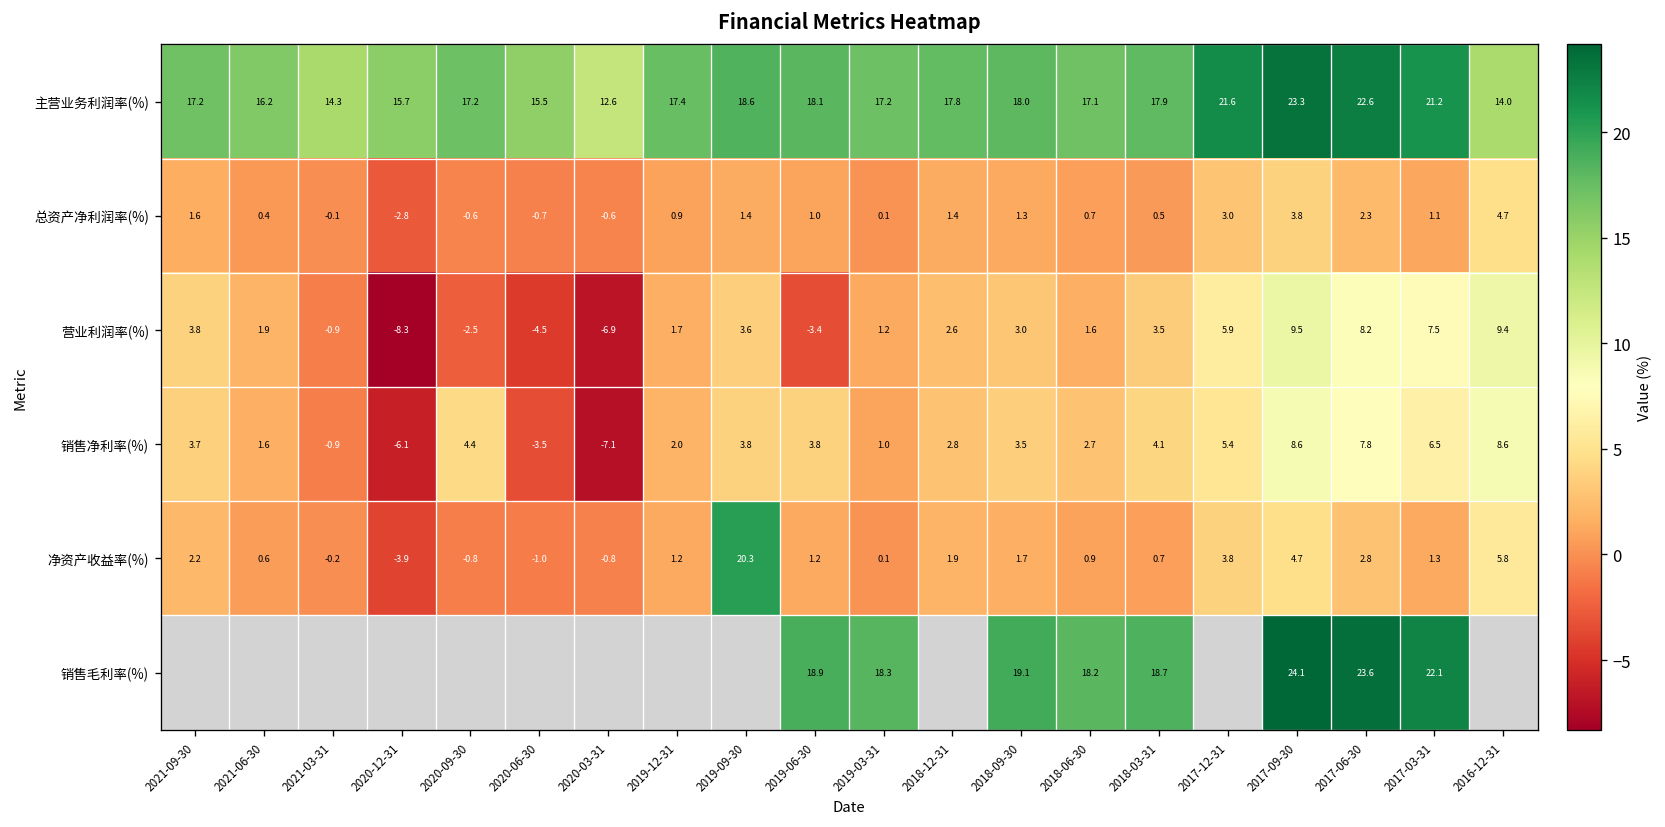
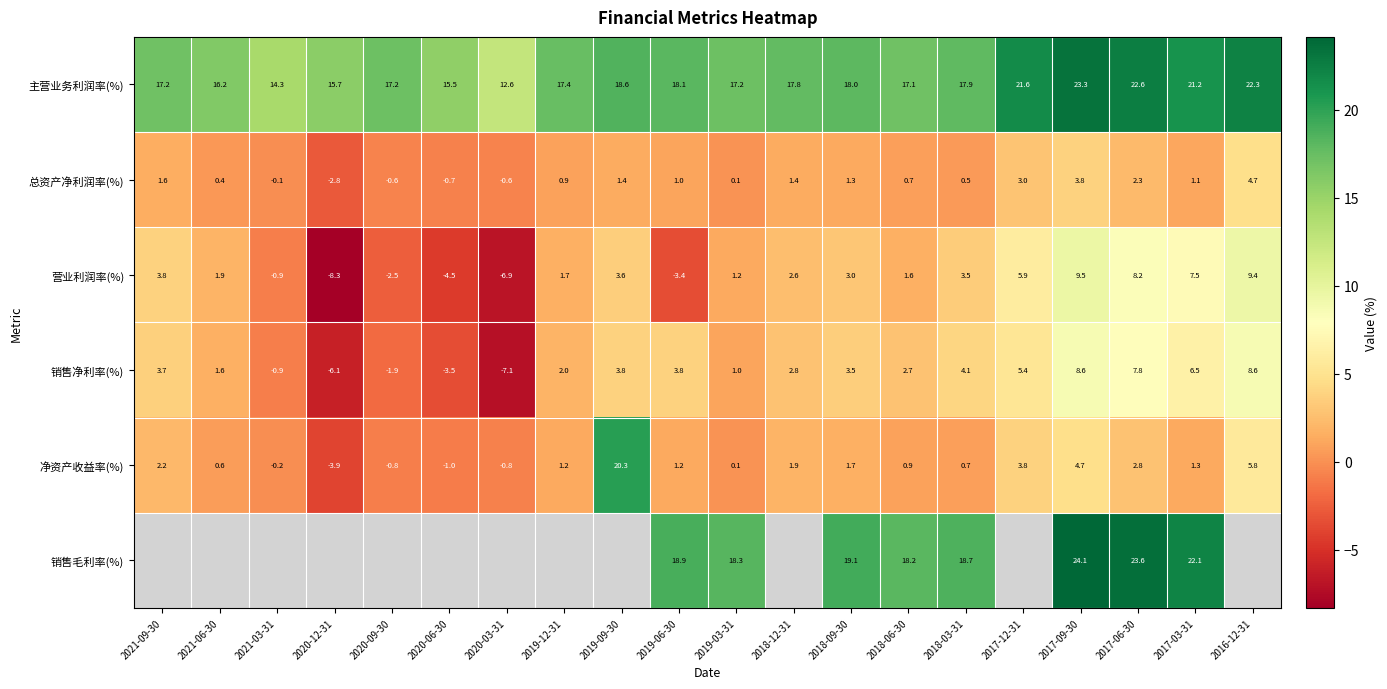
  {
    "主营业务利润率(%)": {
      "2021-09-30": 17.2,
      "2021-06-30": 16.2,
      "2021-03-31": 14.3,
      "2020-12-31": 15.7,
      "2020-09-30": 17.2,
      "2020-06-30": 15.5,
      "2020-03-31": 12.6,
      "2019-12-31": 17.4,
      "2019-09-30": 18.6,
      "2019-06-30": 18.1,
      "2019-03-31": 17.2,
      "2018-12-31": 17.8,
      "2018-09-30": 18.0,
      "2018-06-30": 17.1,
      "2018-03-31": 17.9,
      "2017-12-31": 21.6,
      "2017-09-30": 23.3,
      "2017-06-30": 22.6,
      "2017-03-31": 21.2,
-     "2016-12-31": 14.0
+     "2016-12-31": 22.3
    },
    "总资产净利润率(%)": {
      "2021-09-30": 1.6,
      "2021-06-30": 0.4,
      "2021-03-31": -0.1,
      "2020-12-31": -2.8,
      "2020-09-30": -0.6,
      "2020-06-30": -0.7,
      "2020-03-31": -0.6,
      "2019-12-31": 0.9,
      "2019-09-30": 1.4,
      "2019-06-30": 1.0,
      "2019-03-31": 0.1,
      "2018-12-31": 1.4,
      "2018-09-30": 1.3,
      "2018-06-30": 0.7,
      "2018-03-31": 0.5,
      "2017-12-31": 3.0,
      "2017-09-30": 3.8,
      "2017-06-30": 2.3,
      "2017-03-31": 1.1,
      "2016-12-31": 4.7
    },
    "营业利润率(%)": {
      "2021-09-30": 3.8,
      "2021-06-30": 1.9,
      "2021-03-31": -0.9,
      "2020-12-31": -8.3,
      "2020-09-30": -2.5,
      "2020-06-30": -4.5,
      "2020-03-31": -6.9,
      "2019-12-31": 1.7,
      "2019-09-30": 3.6,
      "2019-06-30": -3.4,
      "2019-03-31": 1.2,
      "2018-12-31": 2.6,
      "2018-09-30": 3.0,
      "2018-06-30": 1.6,
      "2018-03-31": 3.5,
      "2017-12-31": 5.9,
      "2017-09-30": 9.5,
      "2017-06-30": 8.2,
      "2017-03-31": 7.5,
      "2016-12-31": 9.4
    },
    "销售净利率(%)": {
      "2021-09-30": 3.7,
      "2021-06-30": 1.6,
      "2021-03-31": -0.9,
      "2020-12-31": -6.1,
-     "2020-09-30": 4.4,
+     "2020-09-30": -1.9,
      "2020-06-30": -3.5,
      "2020-03-31": -7.1,
      "2019-12-31": 2.0,
      "2019-09-30": 3.8,
      "2019-06-30": 3.8,
      "2019-03-31": 1.0,
      "2018-12-31": 2.8,
      "2018-09-30": 3.5,
      "2018-06-30": 2.7,
      "2018-03-31": 4.1,
      "2017-12-31": 5.4,
      "2017-09-30": 8.6,
      "2017-06-30": 7.8,
      "2017-03-31": 6.5,
      "2016-12-31": 8.6
    },
    "净资产收益率(%)": {
      "2021-09-30": 2.2,
      "2021-06-30": 0.6,
      "2021-03-31": -0.2,
      "2020-12-31": -3.9,
      "2020-09-30": -0.8,
      "2020-06-30": -1.0,
      "2020-03-31": -0.8,
      "2019-12-31": 1.2,
      "2019-09-30": 20.3,
      "2019-06-30": 1.2,
      "2019-03-31": 0.1,
      "2018-12-31": 1.9,
      "2018-09-30": 1.7,
      "2018-06-30": 0.9,
      "2018-03-31": 0.7,
      "2017-12-31": 3.8,
      "2017-09-30": 4.7,
      "2017-06-30": 2.8,
      "2017-03-31": 1.3,
      "2016-12-31": 5.8
    },
    "销售毛利率(%)": {
      "2019-06-30": 18.9,
      "2019-03-31": 18.3,
      "2018-09-30": 19.1,
      "2018-06-30": 18.2,
      "2018-03-31": 18.7,
      "2017-09-30": 24.1,
      "2017-06-30": 23.6,
      "2017-03-31": 22.1
    }
  }
